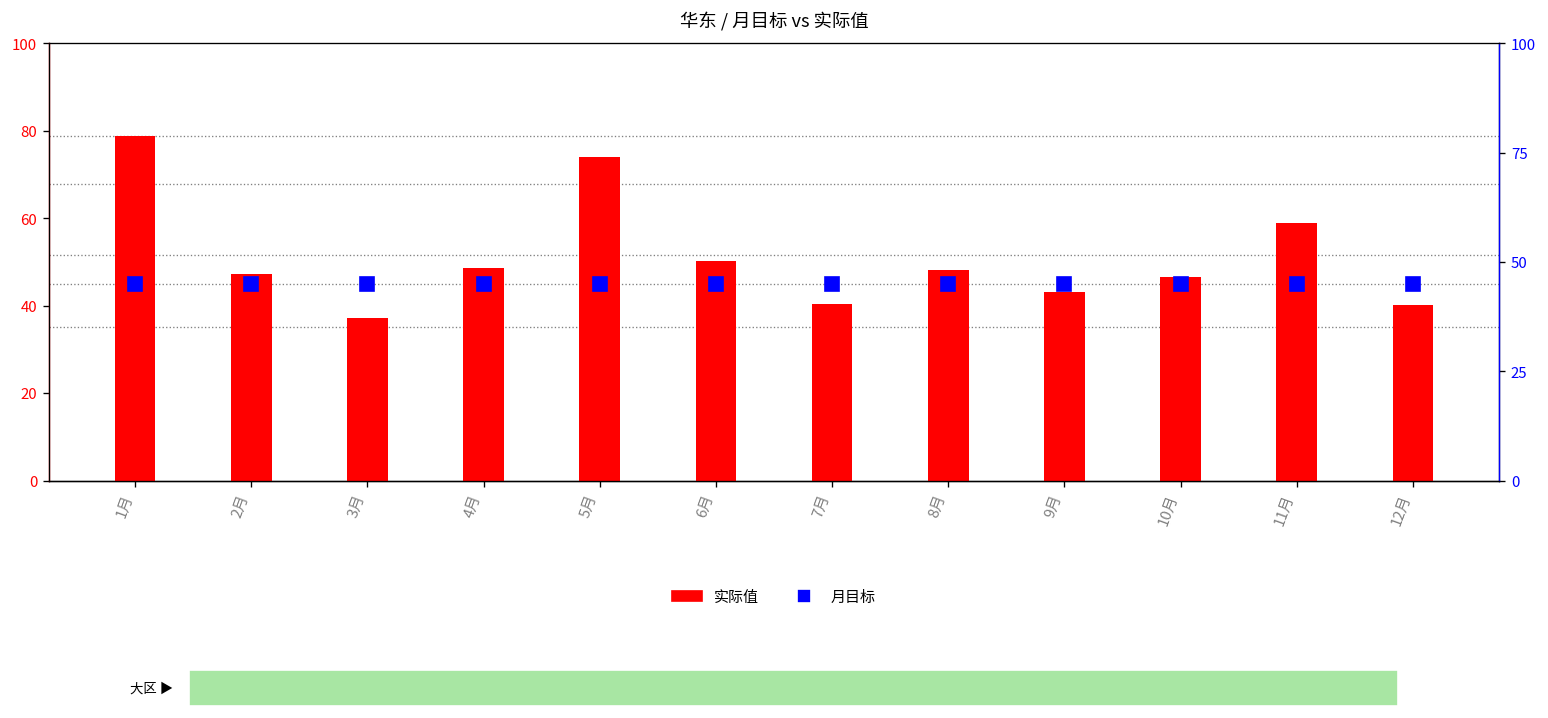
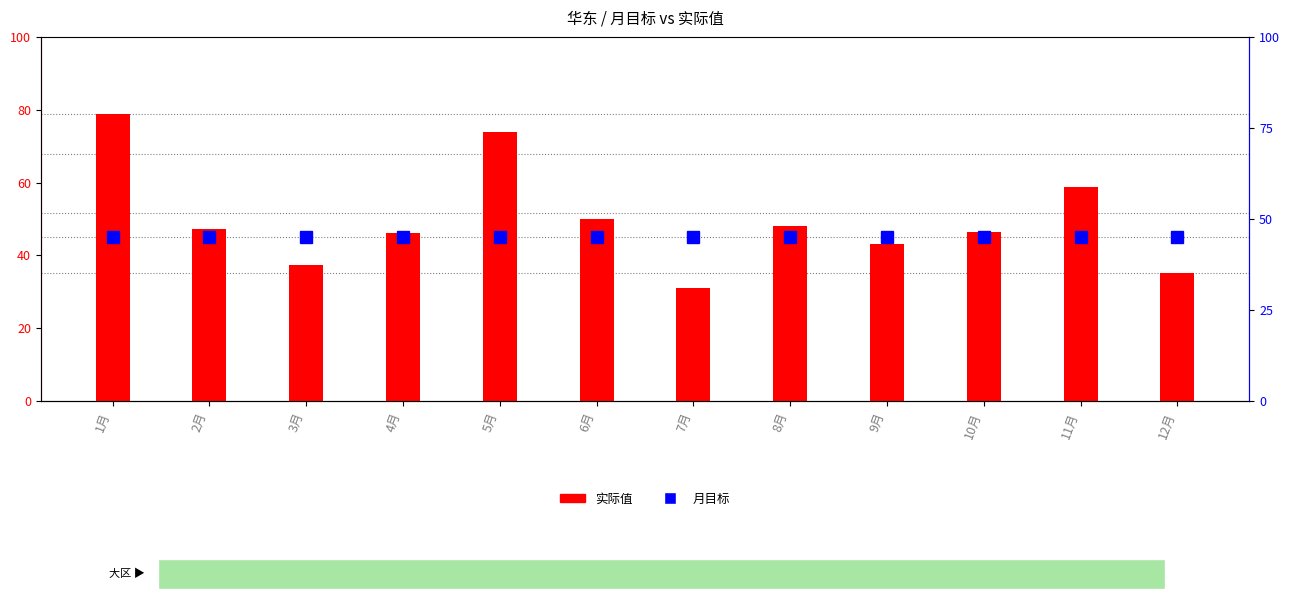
  {
    "实际值": {
      "1月": 79,
      "2月": 47,
      "3月": 37,
-     "4月": 49,
+     "4月": 46,
      "5月": 74,
      "6月": 50,
-     "7月": 40,
+     "7月": 31,
      "8月": 48,
      "9月": 43,
      "10月": 46,
      "11月": 59,
-     "12月": 40
+     "12月": 35
    }
  }
